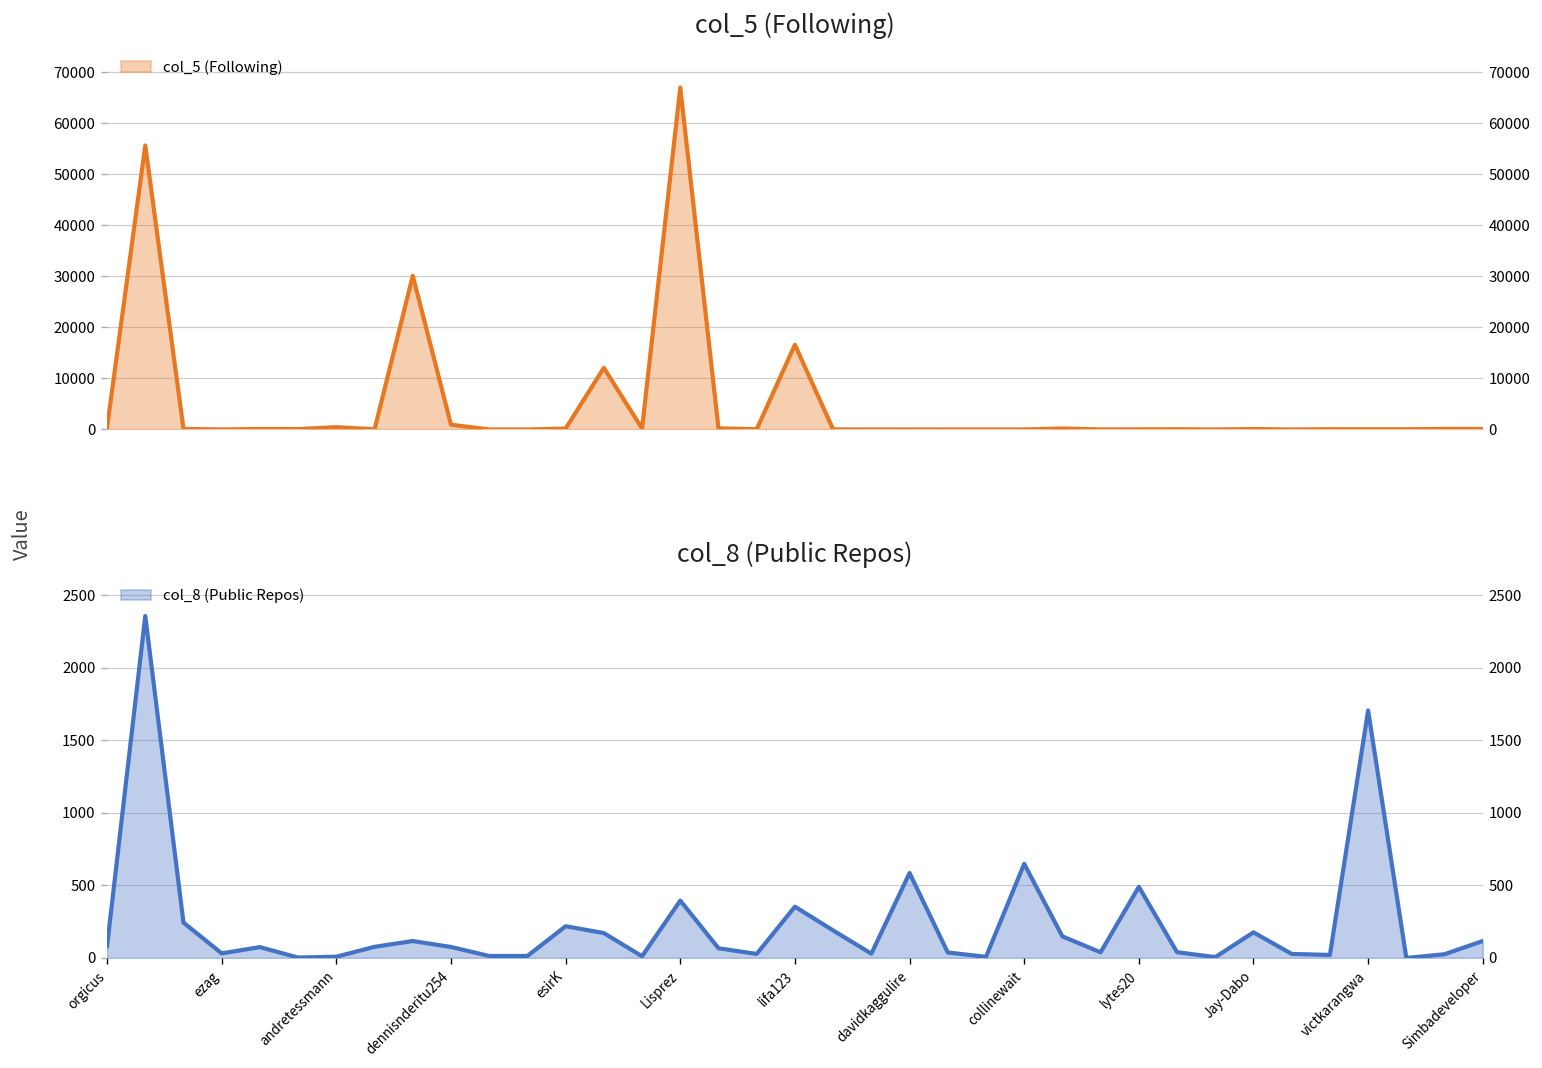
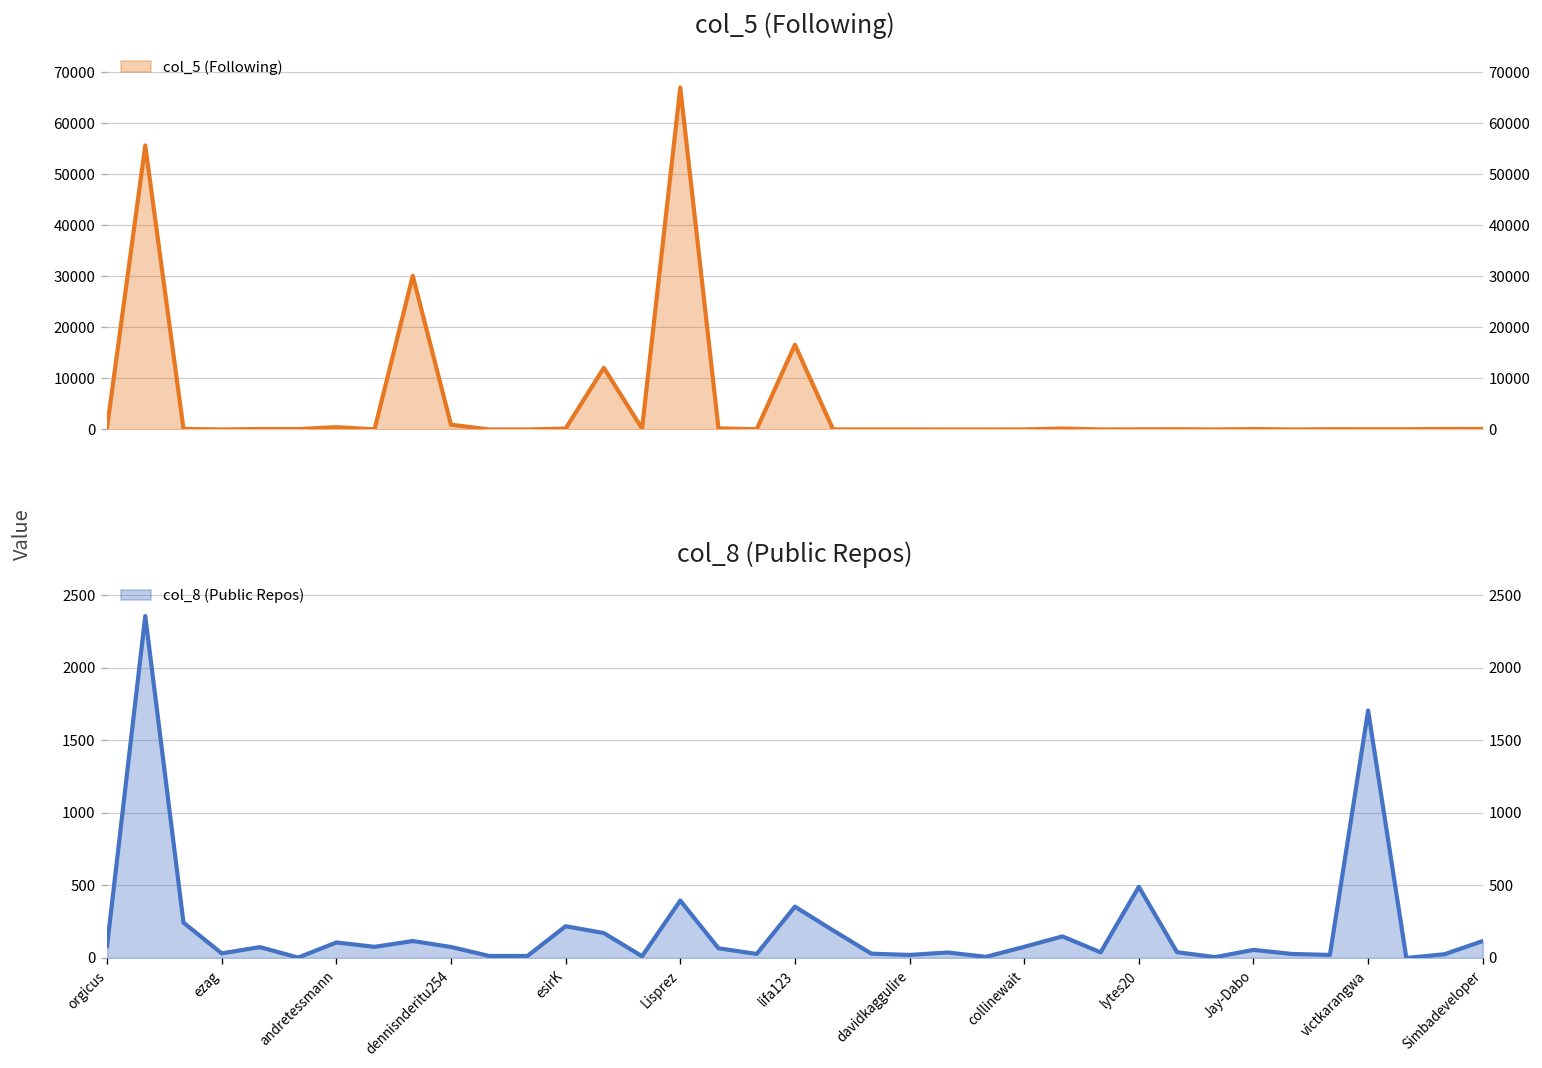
  {
    "col_8 (Public Repos)": {
      "orgicus": 80,
      "ezag": 30,
-     "andretessmann": 10,
+     "andretessmann": 110,
      "dennisnderitu254": 80,
      "esirK": 220,
      "Lisprez": 400,
      "lifa123": 350,
-     "davidkaggulire": 590,
-     "collinewait": 650,
+     "davidkaggulire": 20,
+     "collinewait": 80,
      "lytes20": 490,
-     "Jay-Dabo": 180,
+     "Jay-Dabo": 60,
      "victkarangwa": 1710,
      "Simbadeveloper": 120
    }
  }
